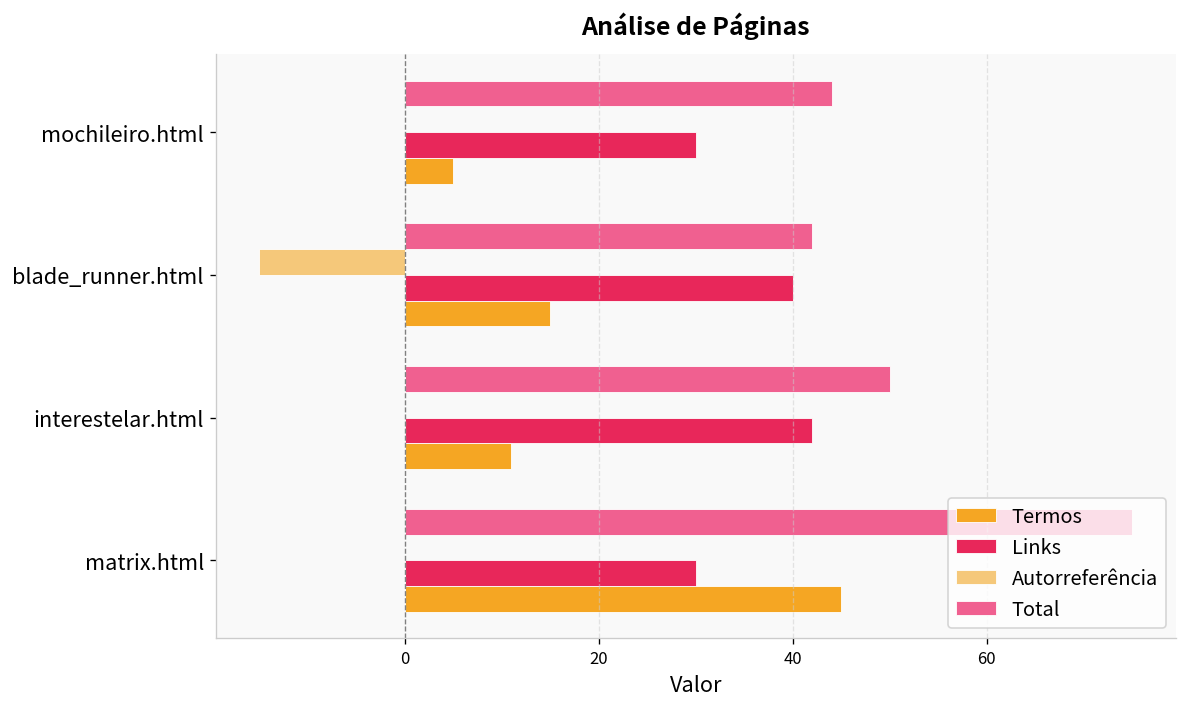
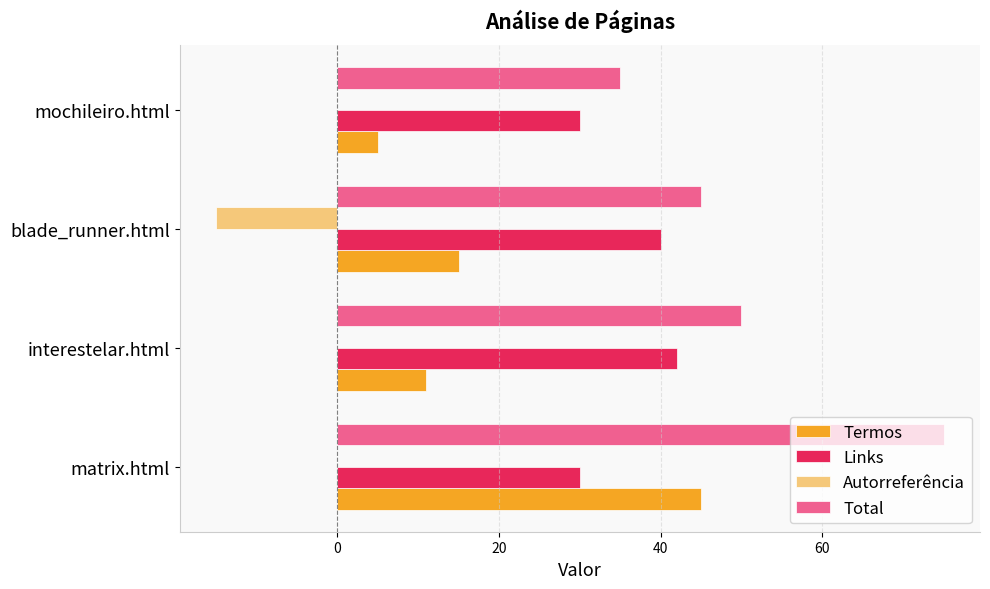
  {
    "Termos": {
      "mochileiro.html": 5,
      "blade_runner.html": 15,
      "interestelar.html": 11,
      "matrix.html": 45
    },
    "Links": {
      "mochileiro.html": 30,
      "blade_runner.html": 40,
      "interestelar.html": 42,
      "matrix.html": 30
    },
    "Autorreferência": {
      "mochileiro.html": 0,
      "blade_runner.html": -15,
      "interestelar.html": 0,
      "matrix.html": 0
    },
    "Total": {
-     "mochileiro.html": 44,
-     "blade_runner.html": 42,
+     "mochileiro.html": 35,
+     "blade_runner.html": 45,
      "interestelar.html": 50
    }
  }
